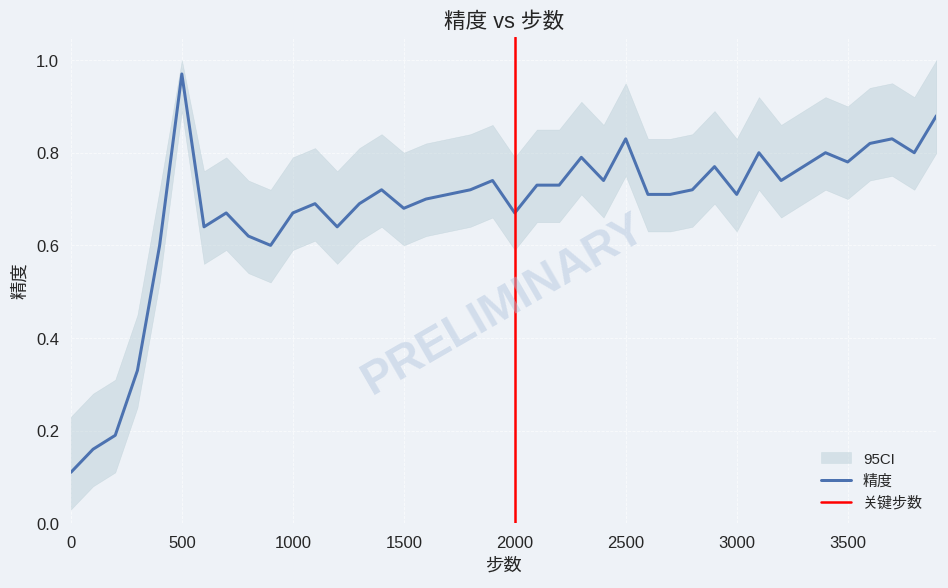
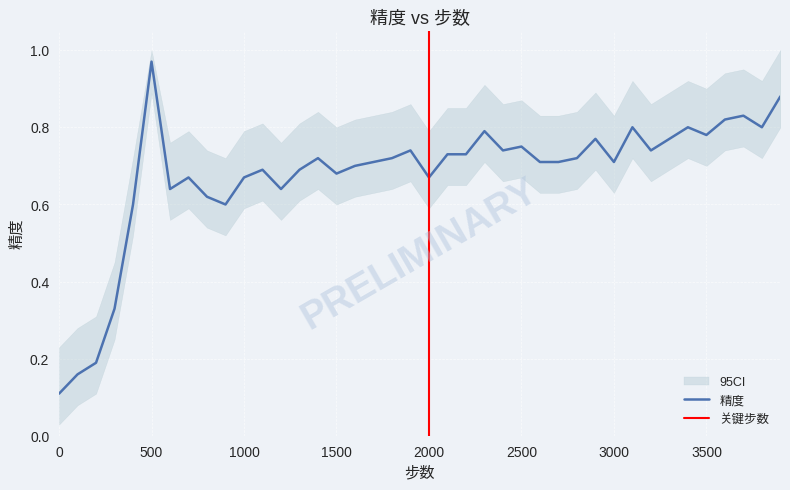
  {
    "精度": {
      "0": 0.11,
      "500": 0.97,
      "1000": 0.67,
      "1500": 0.68,
      "2000": 0.67,
-     "2500": 0.83,
+     "2500": 0.75,
      "3000": 0.71,
      "3500": 0.78
    }
  }
